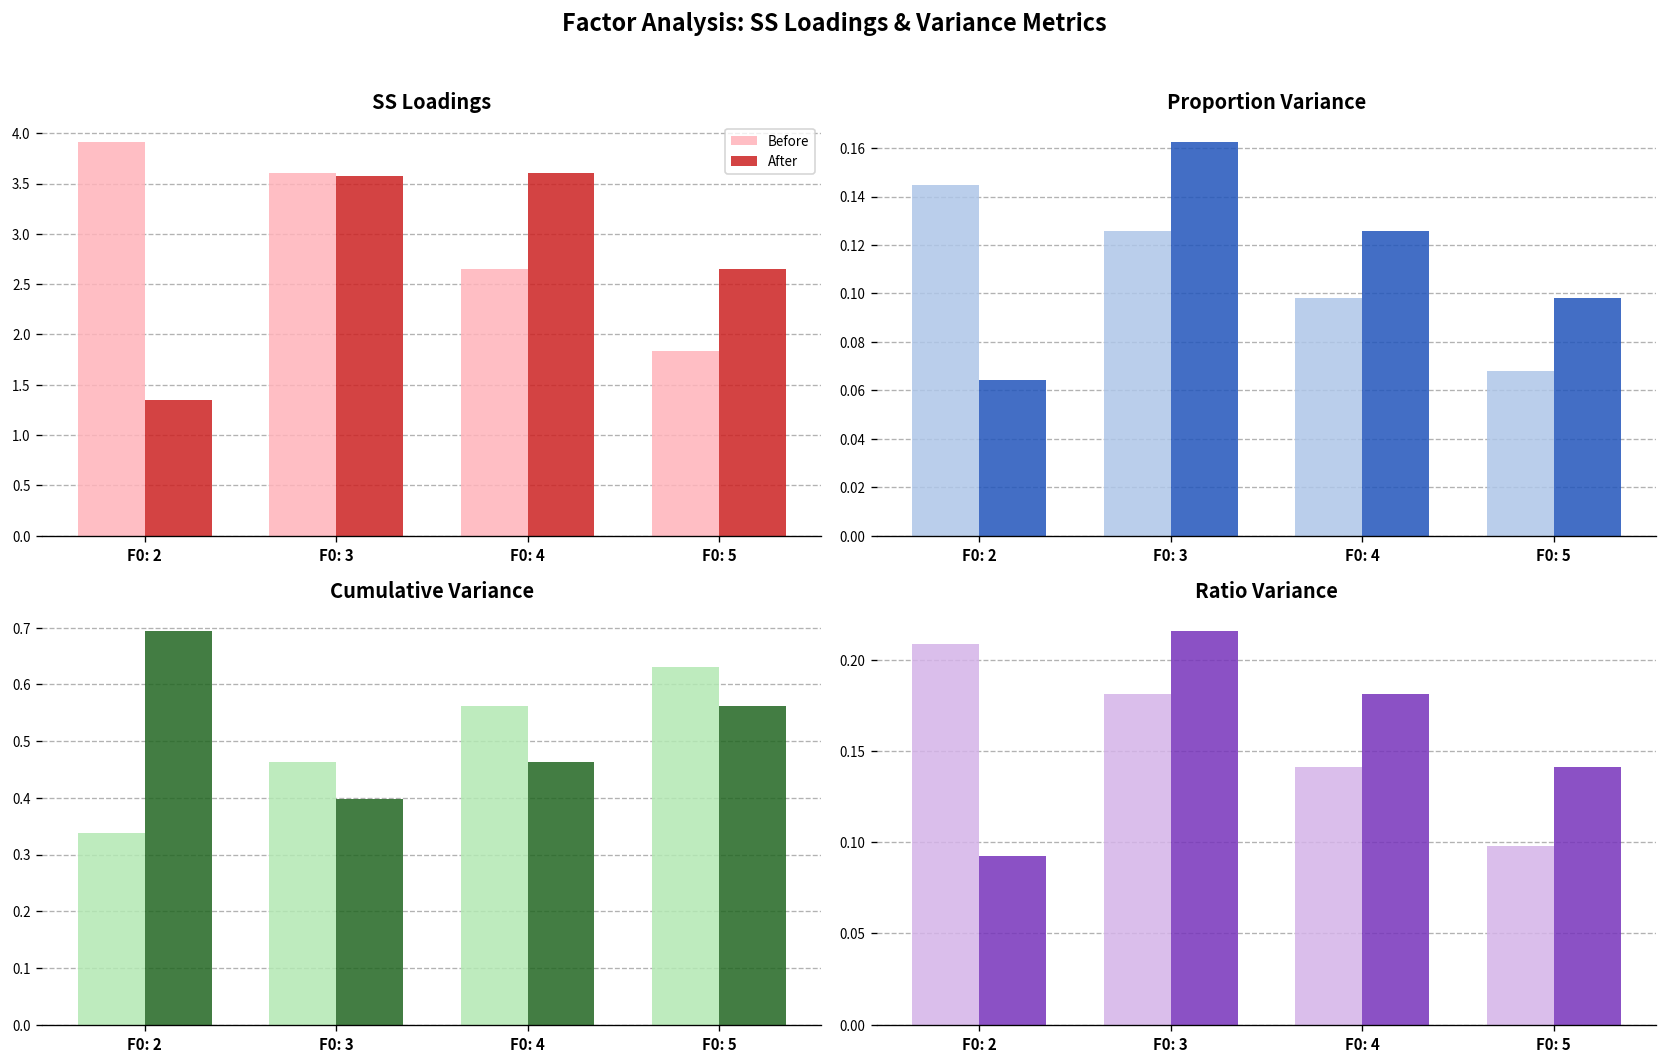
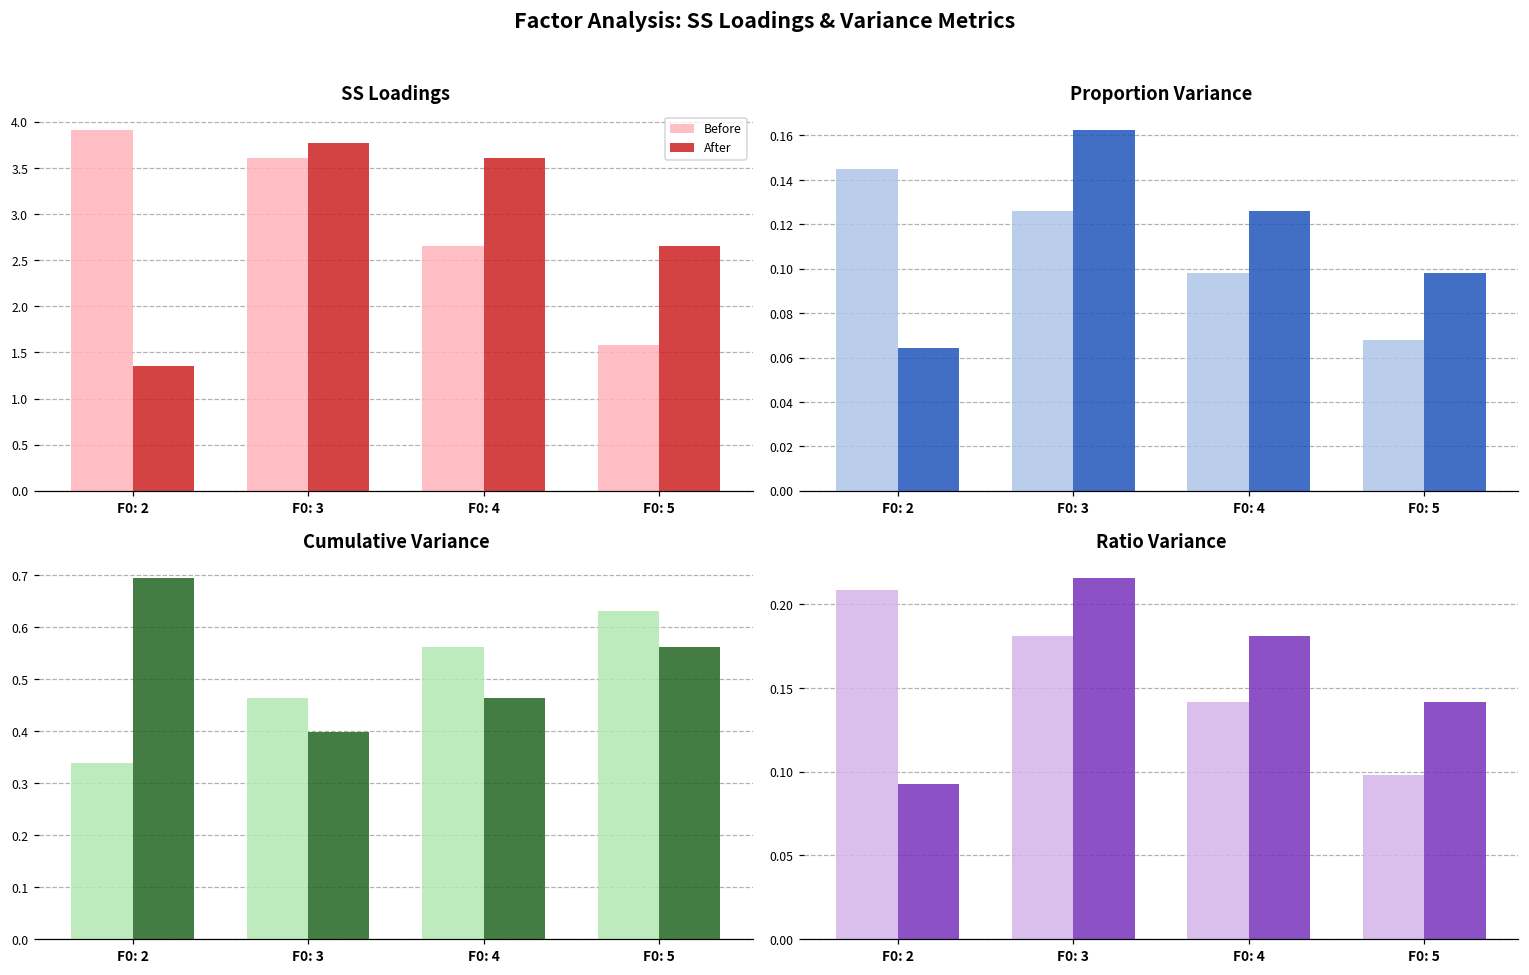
  {
    "SS Loadings": {
      "Before": {
        "F0: 2": 3.9,
        "F0: 3": 3.6,
        "F0: 4": 2.7,
-       "F0: 5": 1.8
+       "F0: 5": 1.6
      },
      "After": {
        "F0: 2": 1.4,
-       "F0: 3": 3.6,
+       "F0: 3": 3.8,
        "F0: 4": 3.6,
        "F0: 5": 2.7
      }
    }
  }
